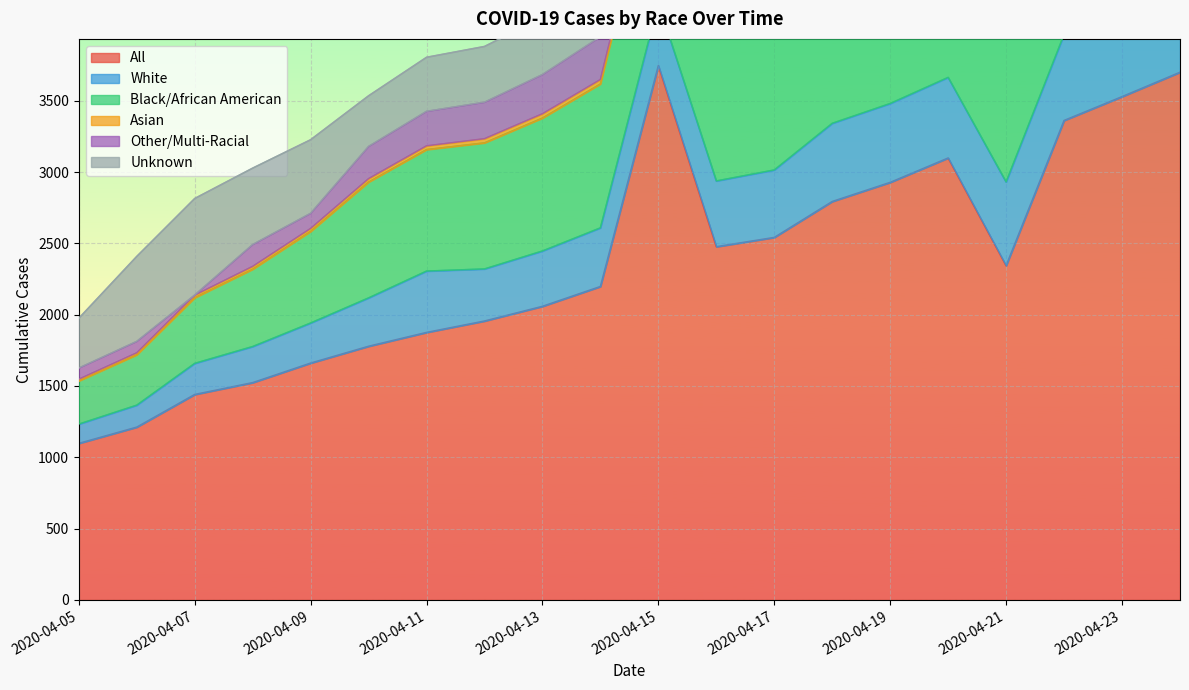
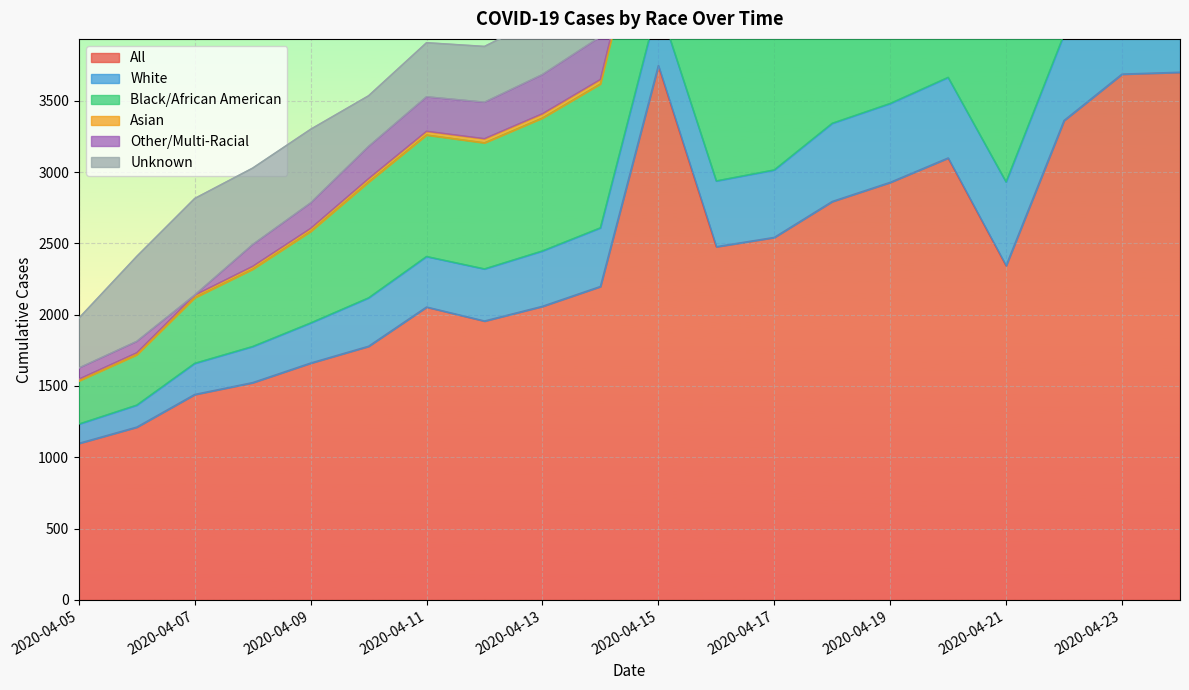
  {
    "All": {
      "2020-04-05": 1100,
      "2020-04-07": 1440,
      "2020-04-09": 1660,
-     "2020-04-11": 1880,
+     "2020-04-11": 2050,
      "2020-04-13": 2060,
      "2020-04-15": 3750,
      "2020-04-17": 2540,
      "2020-04-19": 2930,
      "2020-04-21": 2340,
-     "2020-04-23": 3530
+     "2020-04-23": 3690
    },
    "White": {
      "2020-04-05": 140,
      "2020-04-07": 220,
      "2020-04-09": 280,
-     "2020-04-11": 430,
+     "2020-04-11": 350,
      "2020-04-13": 390,
      "2020-04-17": 470,
      "2020-04-19": 550,
      "2020-04-21": 590
    },
    "Black/African American": {
      "2020-04-07": 460,
      "2020-04-09": 640,
      "2020-04-11": 850,
      "2020-04-13": 930
    },
    "Asian": {
      "2020-04-09": 20,
      "2020-04-11": 30,
      "2020-04-13": 30
    },
    "Other/Multi-Racial": {
      "2020-04-05": 80,
-     "2020-04-09": 110,
+     "2020-04-09": 180,
      "2020-04-11": 240,
      "2020-04-13": 280
    },
    "Unknown": {
      "2020-04-05": 350,
      "2020-04-07": 680,
      "2020-04-09": 520,
      "2020-04-11": 380
    }
  }
